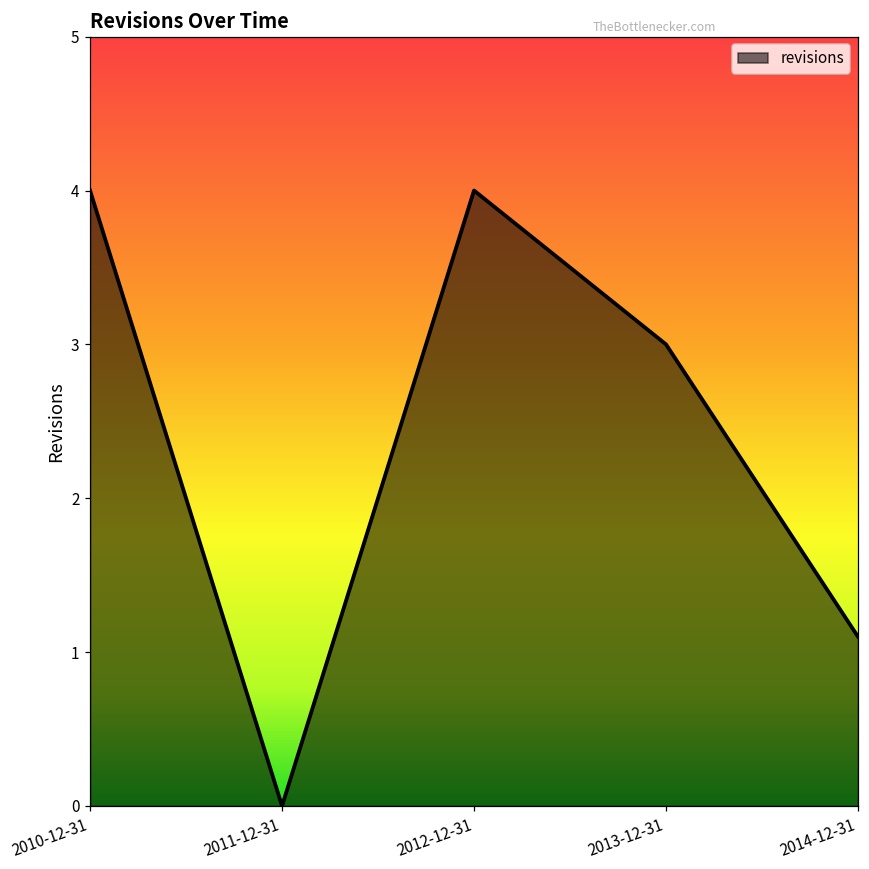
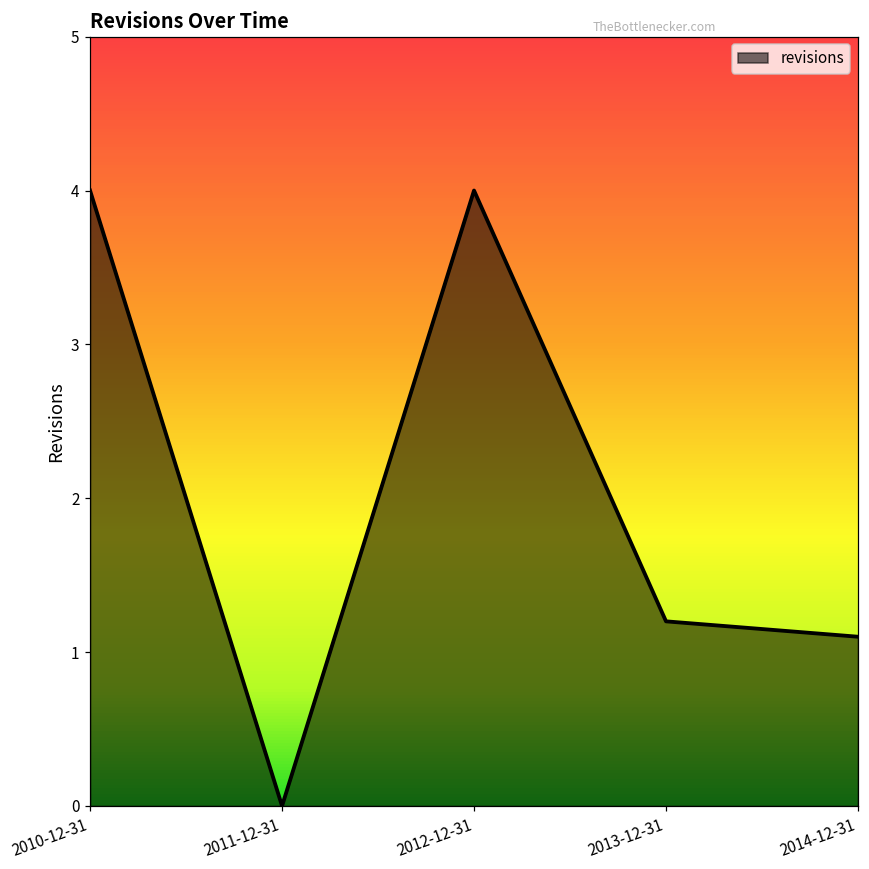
  {
    "2010-12-31": 4.0,
    "2011-12-31": 0.0,
    "2012-12-31": 4.0,
-   "2013-12-31": 3.0,
+   "2013-12-31": 1.2,
    "2014-12-31": 1.1
  }
